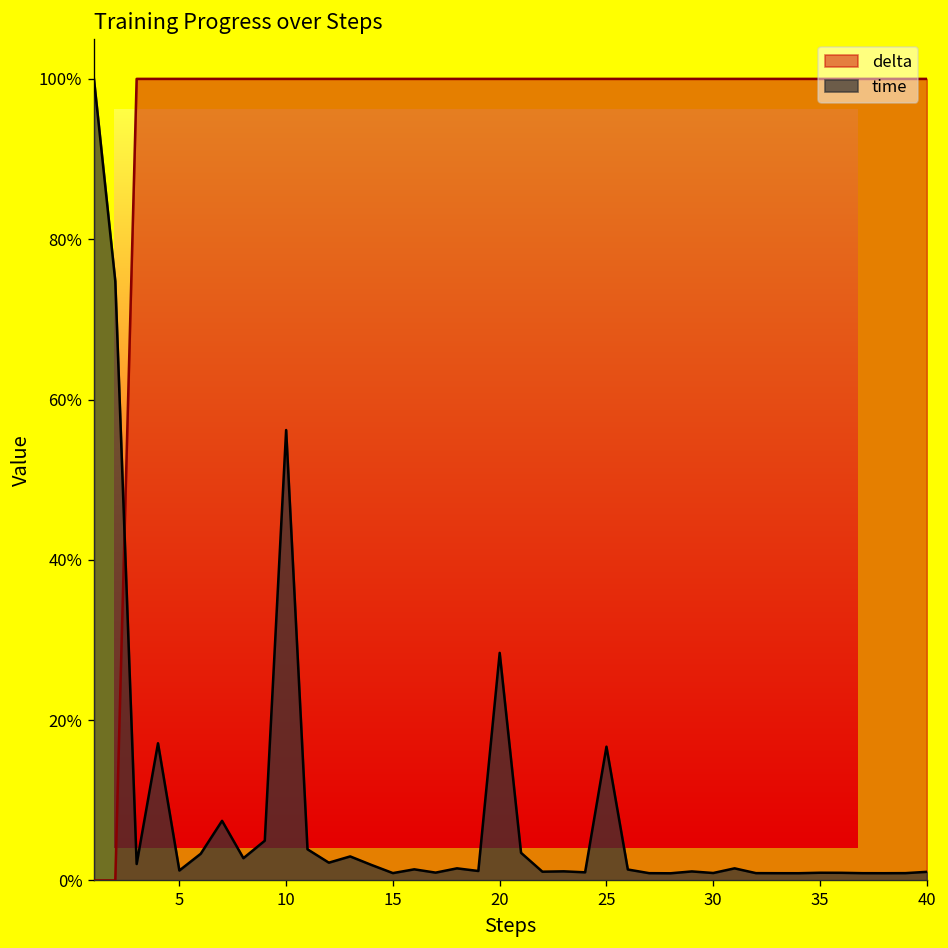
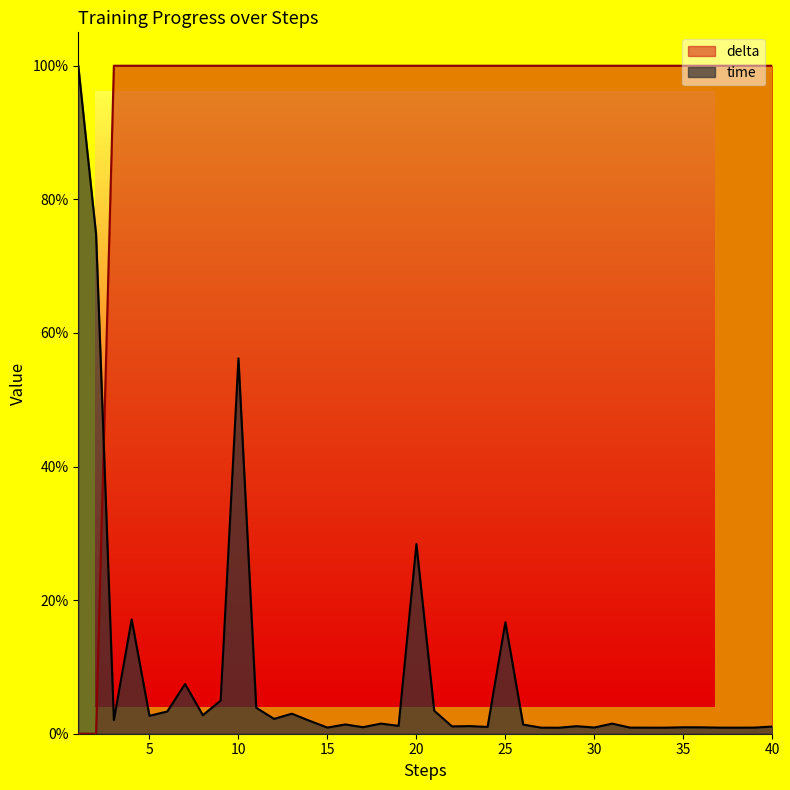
  {
    "delta": {
      "5": "100%",
      "10": "100%",
      "15": "100%",
      "20": "100%",
      "25": "100%",
      "30": "100%",
      "40": "100%"
    },
    "time": {
-     "5": "1%",
+     "5": "3%",
      "10": "56%",
      "15": "1%",
      "20": "28%",
      "25": "17%",
      "30": "1%",
      "35": "1%",
      "40": "1%"
    }
  }
